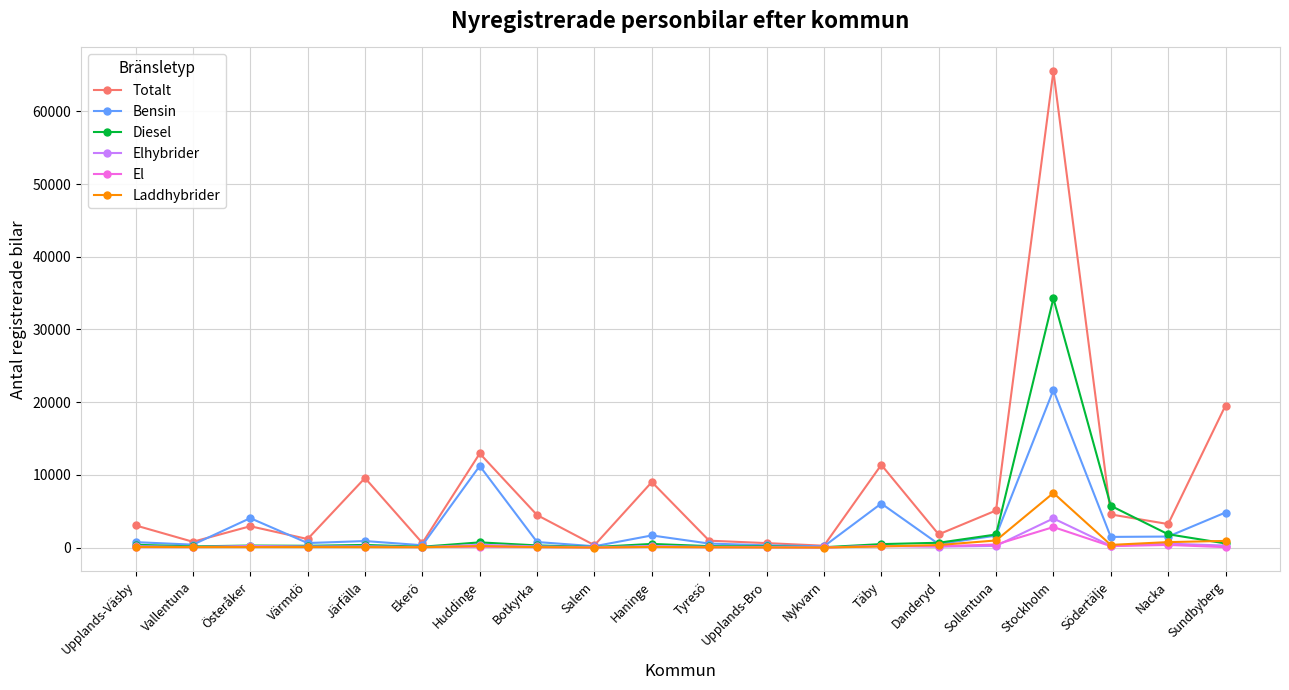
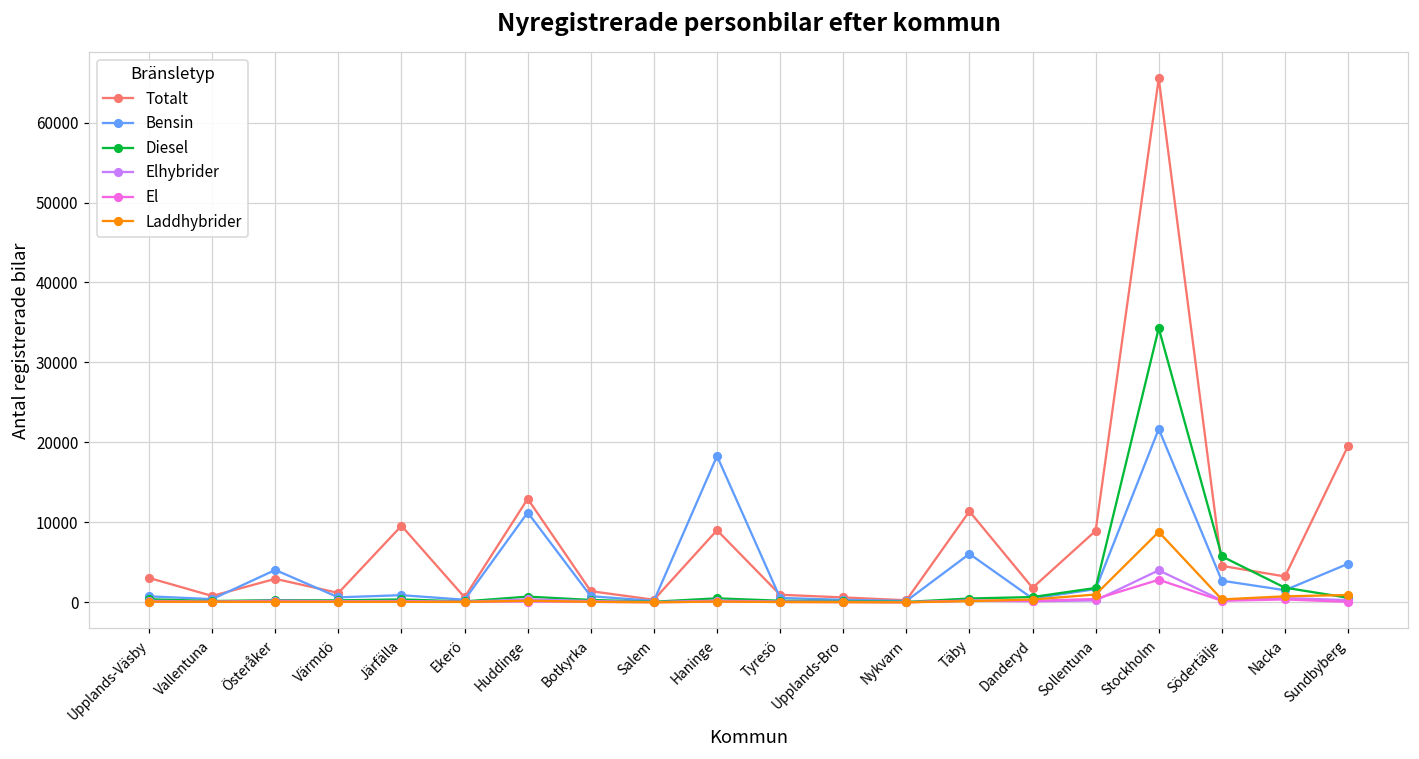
  {
    "Totalt": {
      "Upplands-Väsby": 3000,
      "Vallentuna": 1000,
      "Österåker": 3000,
      "Värmdö": 1000,
      "Järfälla": 10000,
      "Huddinge": 13000,
-     "Botkyrka": 4000,
+     "Botkyrka": 1000,
      "Haninge": 9000,
      "Tyresö": 1000,
      "Täby": 11000,
      "Danderyd": 2000,
-     "Sollentuna": 5000,
+     "Sollentuna": 9000,
      "Stockholm": 66000,
      "Södertälje": 5000,
      "Nacka": 3000,
      "Sundbyberg": 20000
    },
    "Bensin": {
      "Upplands-Väsby": 1000,
      "Österåker": 4000,
      "Värmdö": 1000,
      "Järfälla": 1000,
      "Huddinge": 11000,
      "Botkyrka": 1000,
-     "Haninge": 2000,
+     "Haninge": 18000,
      "Täby": 6000,
      "Stockholm": 22000,
-     "Södertälje": 1000,
+     "Södertälje": 3000,
      "Sundbyberg": 5000
    },
    "Diesel": {
      "Stockholm": 34000,
      "Södertälje": 6000
    },
    "Laddhybrider": {
      "Sollentuna": 1000,
-     "Stockholm": 8000
+     "Stockholm": 9000
    }
  }
